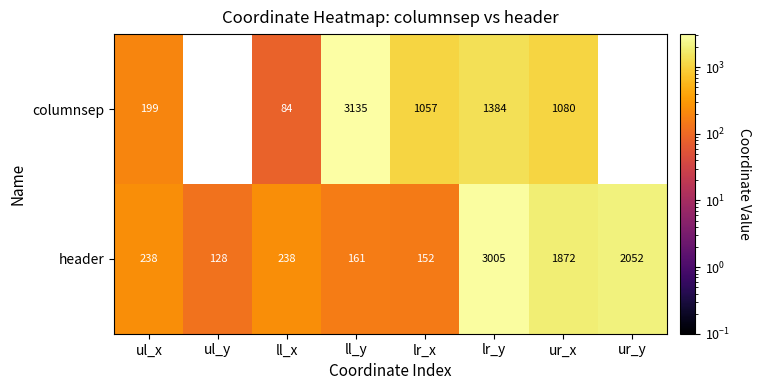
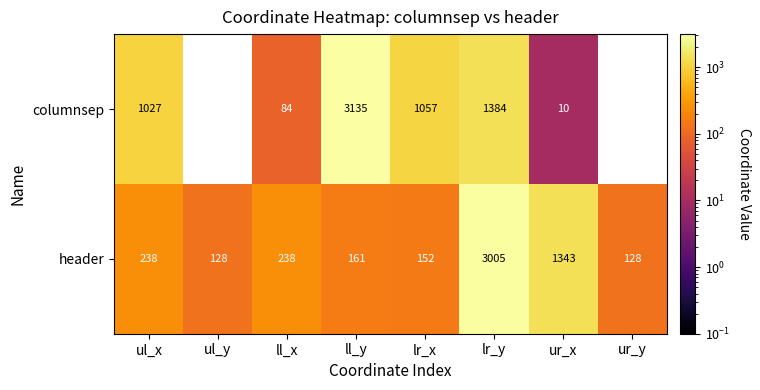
  {
    "columnsep": {
-     "ul_x": 199,
+     "ul_x": 1027,
      "ll_x": 84,
      "ll_y": 3135,
      "lr_x": 1057,
      "lr_y": 1384,
-     "ur_x": 1080
+     "ur_x": 10
    },
    "header": {
      "ul_x": 238,
      "ul_y": 128,
      "ll_x": 238,
      "ll_y": 161,
      "lr_x": 152,
      "lr_y": 3005,
-     "ur_x": 1872,
-     "ur_y": 2052
+     "ur_x": 1343,
+     "ur_y": 128
    }
  }
